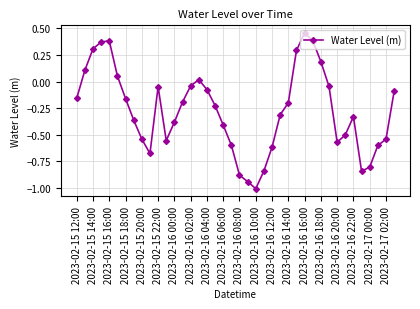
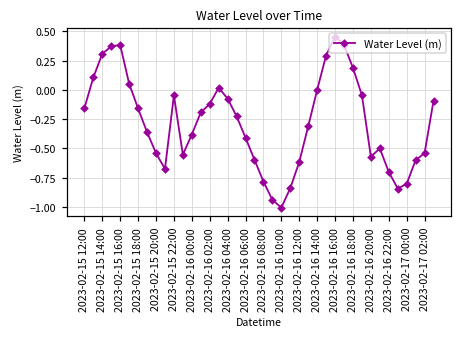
  {
    "2023-02-15 12:00": -0.16,
    "2023-02-15 14:00": 0.31,
    "2023-02-15 16:00": 0.38,
    "2023-02-15 18:00": -0.16,
    "2023-02-15 20:00": -0.54,
    "2023-02-15 22:00": -0.05,
    "2023-02-16 00:00": -0.38,
-   "2023-02-16 02:00": -0.04,
+   "2023-02-16 02:00": -0.12,
    "2023-02-16 04:00": -0.08,
    "2023-02-16 06:00": -0.41,
-   "2023-02-16 08:00": -0.88,
+   "2023-02-16 08:00": -0.78,
    "2023-02-16 10:00": -1.01,
    "2023-02-16 12:00": -0.62,
-   "2023-02-16 14:00": -0.20,
+   "2023-02-16 14:00": 0.00,
    "2023-02-16 18:00": 0.19,
    "2023-02-16 20:00": -0.57,
-   "2023-02-16 22:00": -0.33,
+   "2023-02-16 22:00": -0.70,
    "2023-02-17 00:00": -0.80,
    "2023-02-17 02:00": -0.54
  }
